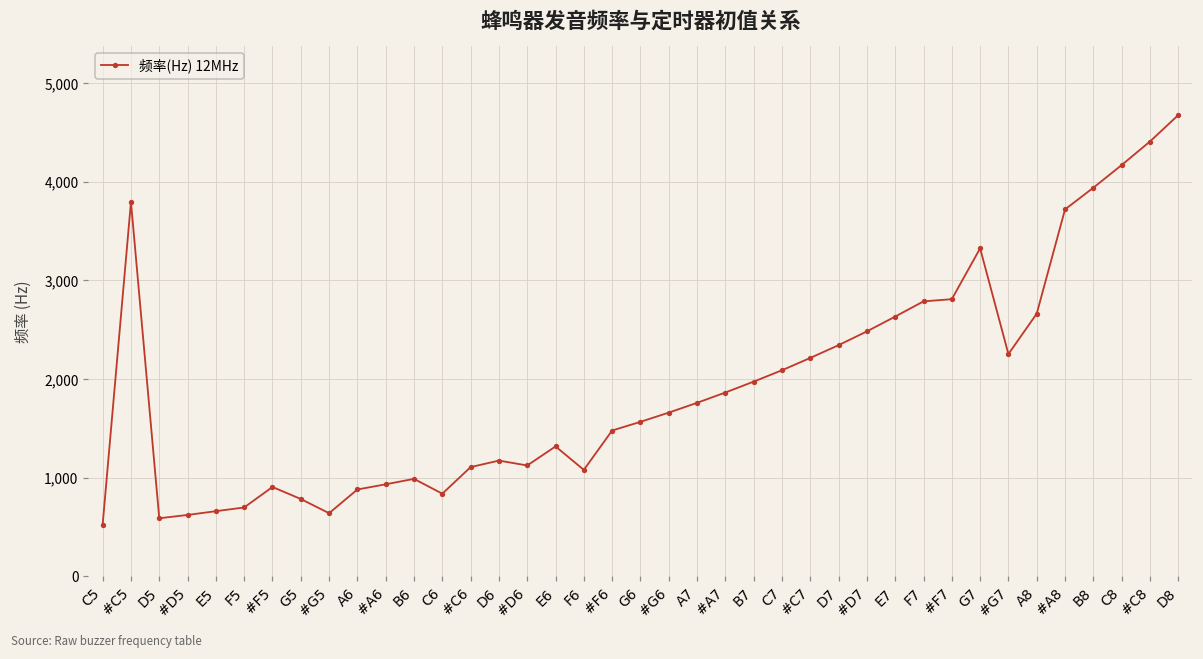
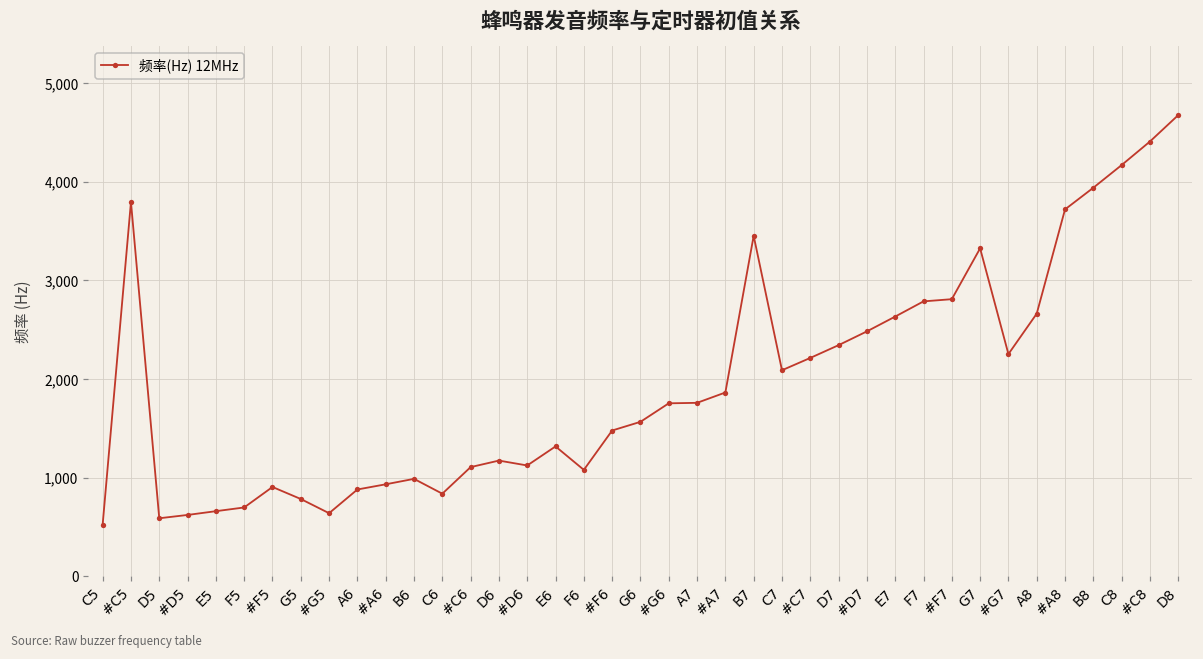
  {
    "C5": "500",
    "#C5": "3,800",
    "D5": "600",
    "#D5": "600",
    "E5": "700",
    "F5": "700",
    "#F5": "900",
    "G5": "800",
    "#G5": "600",
    "A6": "900",
    "#A6": "900",
    "B6": "1,000",
    "C6": "800",
    "#C6": "1,100",
    "D6": "1,200",
    "#D6": "1,100",
    "E6": "1,300",
    "F6": "1,100",
    "#F6": "1,500",
    "G6": "1,600",
-   "#G6": "1,700",
+   "#G6": "1,800",
    "A7": "1,800",
    "#A7": "1,900",
-   "B7": "2,000",
+   "B7": "3,400",
    "C7": "2,100",
    "#C7": "2,200",
    "D7": "2,300",
    "#D7": "2,500",
    "E7": "2,600",
    "F7": "2,800",
    "#F7": "2,800",
    "G7": "3,300",
    "#G7": "2,300",
    "A8": "2,700",
    "#A8": "3,700",
    "B8": "3,900",
    "C8": "4,200",
    "#C8": "4,400",
    "D8": "4,700"
  }
